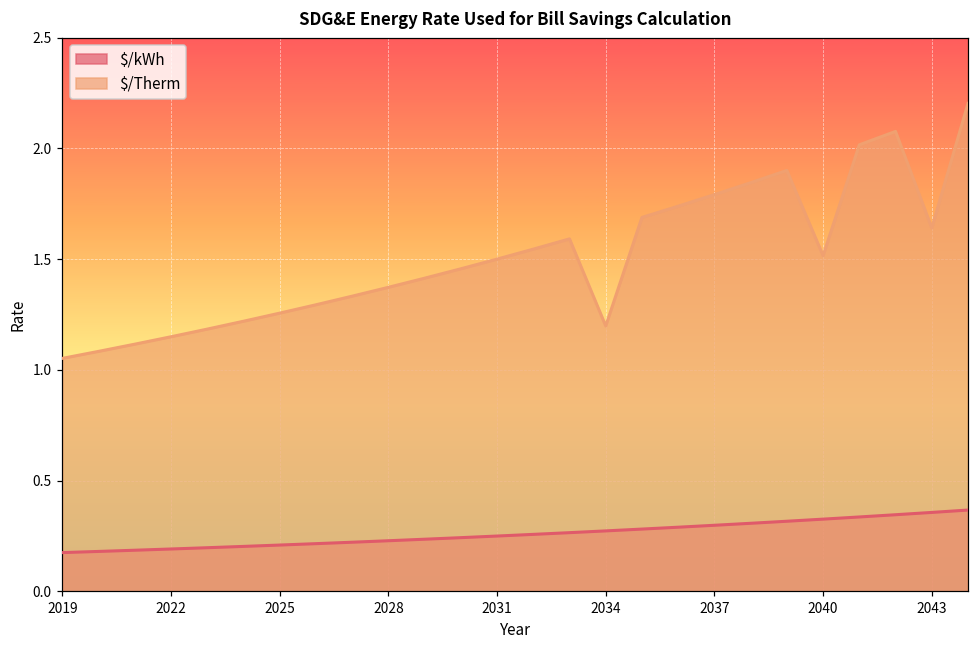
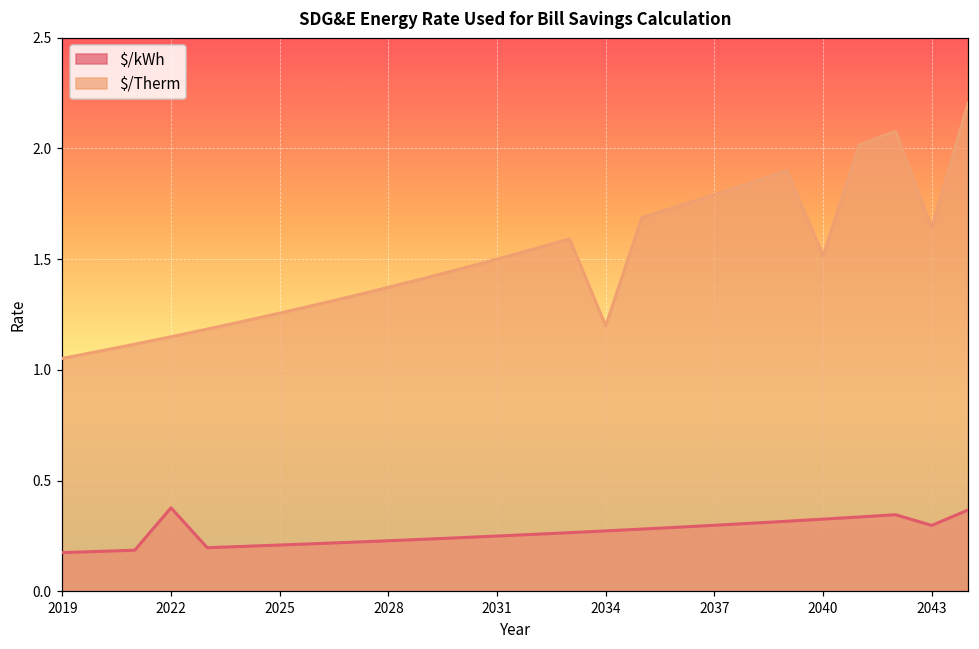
  {
    "$/kWh": {
      "2019": 0.18,
-     "2022": 0.19,
+     "2022": 0.38,
      "2025": 0.21,
      "2028": 0.23,
      "2031": 0.25,
      "2034": 0.27,
      "2037": 0.30,
      "2040": 0.33,
-     "2043": 0.36
+     "2043": 0.30
    },
    "$/Therm": {
      "2019": 1.05,
      "2022": 1.15,
      "2025": 1.26,
      "2028": 1.37,
      "2031": 1.50,
      "2034": 1.20,
      "2037": 1.79,
      "2040": 1.52,
      "2043": 1.64
    }
  }
